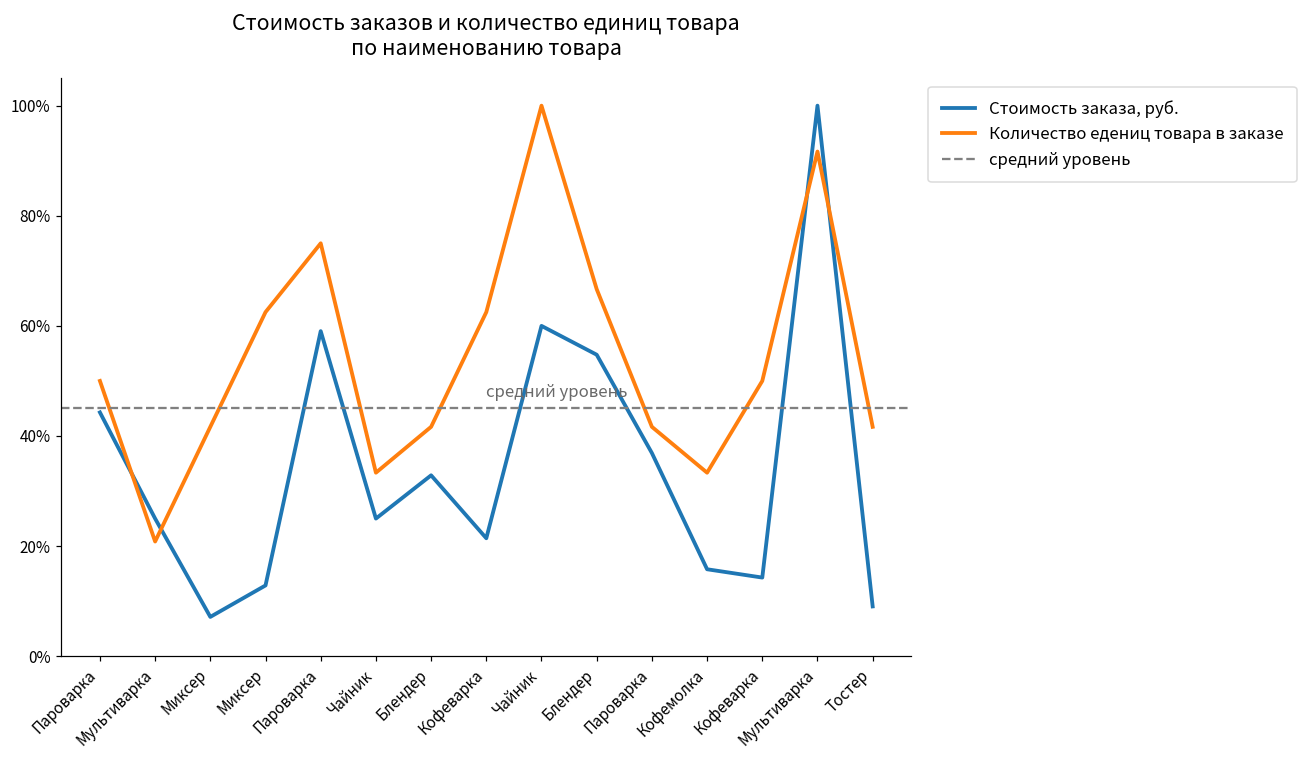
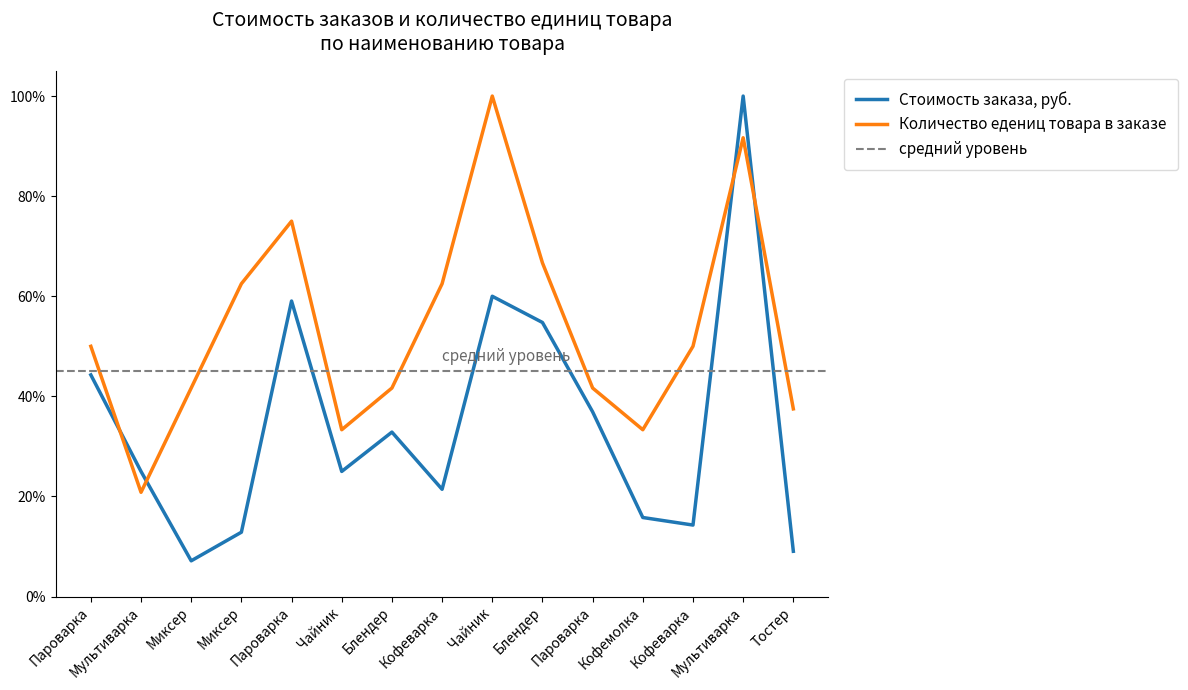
  {
    "Стоимость заказа, руб.": {
      "Кофемолка": "16%",
      "Тостер": "9%"
    },
    "Количество едениц товара в заказе": {
      "Кофемолка": "33%",
-     "Тостер": "42%"
+     "Тостер": "38%"
    }
  }
